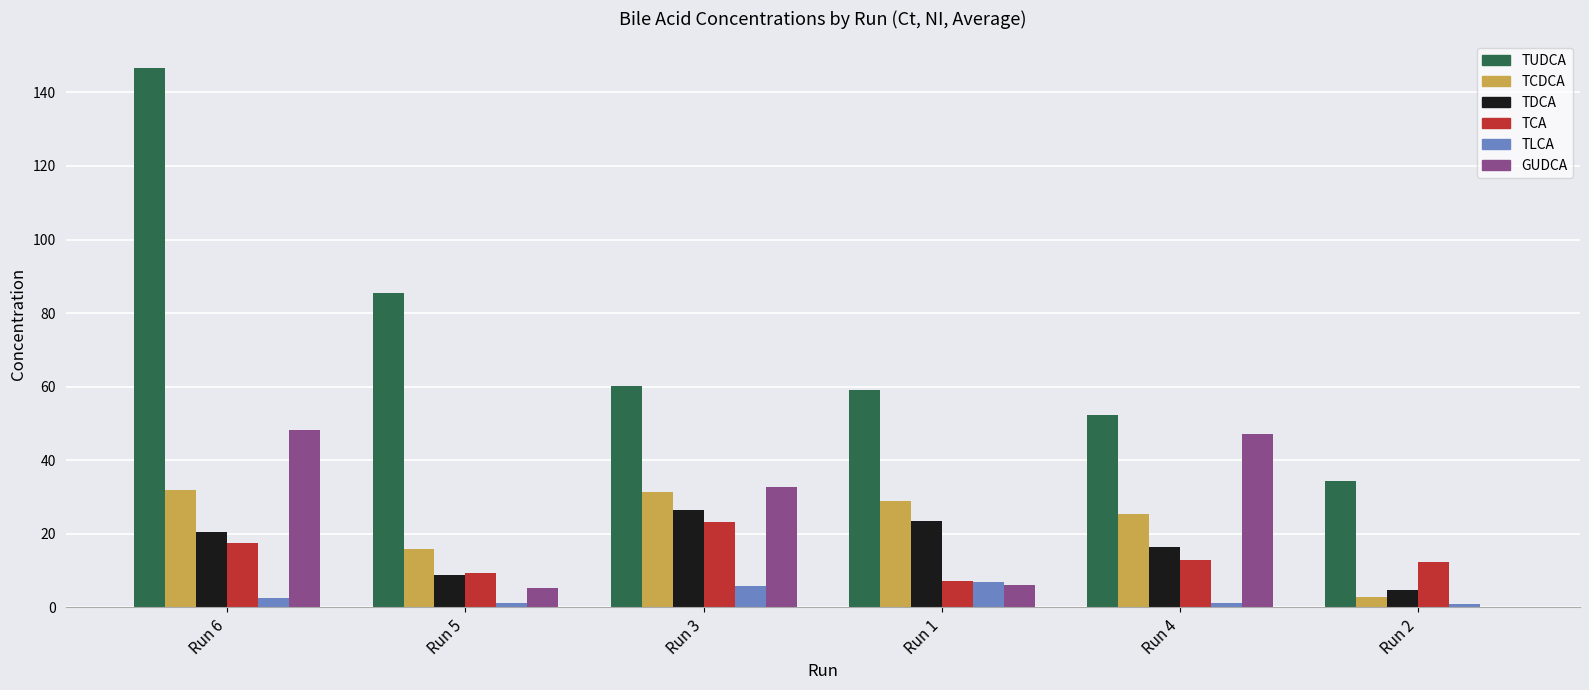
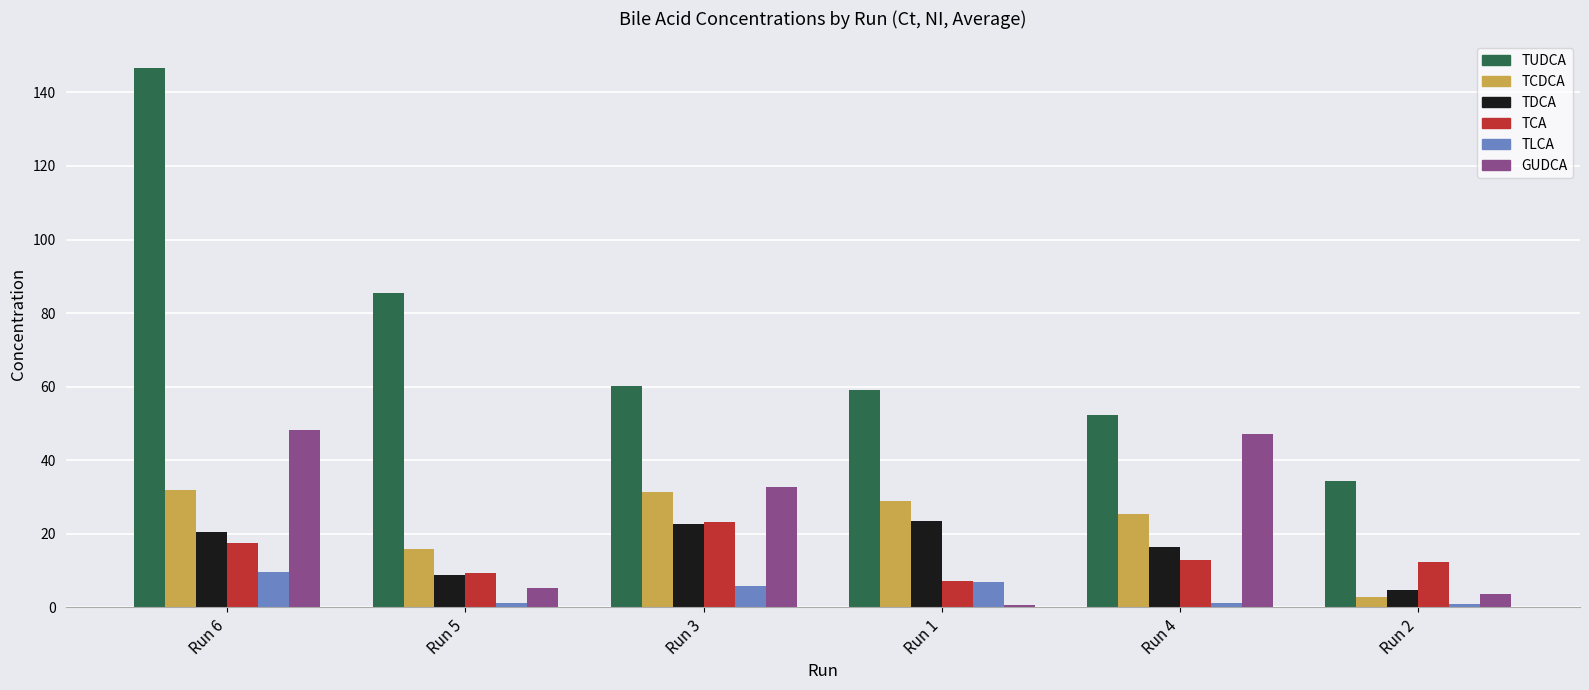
  {
    "TUDCA": {
      "Run 6": 147,
      "Run 5": 86,
      "Run 3": 60,
      "Run 1": 59,
      "Run 4": 52,
      "Run 2": 34
    },
    "TCDCA": {
      "Run 6": 32,
      "Run 5": 16,
      "Run 3": 31,
      "Run 1": 29,
      "Run 4": 25,
      "Run 2": 3
    },
    "TDCA": {
      "Run 6": 20,
      "Run 5": 9,
-     "Run 3": 27,
+     "Run 3": 23,
      "Run 1": 23,
      "Run 4": 16,
      "Run 2": 5
    },
    "TCA": {
      "Run 6": 17,
      "Run 5": 9,
      "Run 3": 23,
      "Run 1": 7,
      "Run 4": 13,
      "Run 2": 12
    },
    "TLCA": {
-     "Run 6": 3,
+     "Run 6": 10,
      "Run 5": 1,
      "Run 3": 6,
      "Run 1": 7,
      "Run 4": 1,
      "Run 2": 1
    },
    "GUDCA": {
      "Run 6": 48,
      "Run 5": 5,
      "Run 3": 33,
-     "Run 1": 6,
+     "Run 1": 1,
      "Run 4": 47,
-     "Run 2": 0
+     "Run 2": 4
    }
  }
